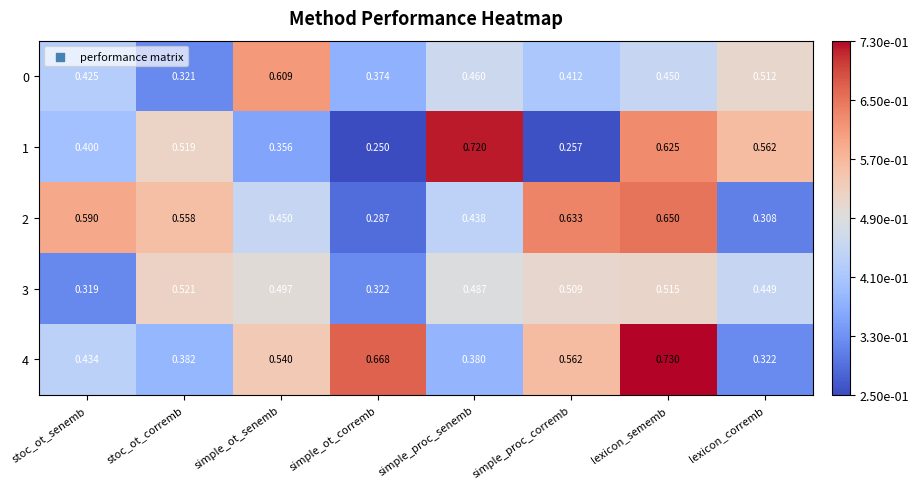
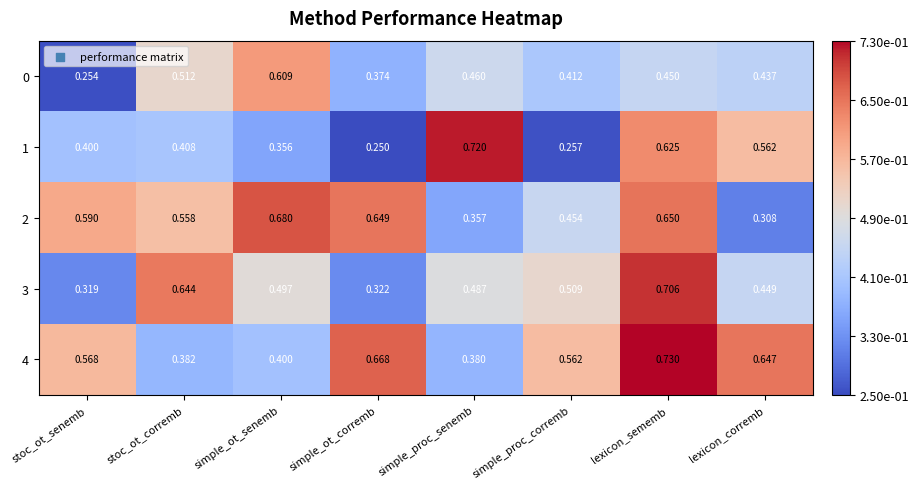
  {
    "0": {
-     "stoc_ot_senemb": 0.425,
-     "stoc_ot_corremb": 0.321,
+     "stoc_ot_senemb": 0.254,
+     "stoc_ot_corremb": 0.512,
      "simple_ot_senemb": 0.609,
      "simple_ot_corremb": 0.374,
      "simple_proc_senemb": 0.460,
      "simple_proc_corremb": 0.412,
      "lexicon_sememb": 0.450,
-     "lexicon_corremb": 0.512
+     "lexicon_corremb": 0.437
    },
    "1": {
      "stoc_ot_senemb": 0.400,
-     "stoc_ot_corremb": 0.519,
+     "stoc_ot_corremb": 0.408,
      "simple_ot_senemb": 0.356,
      "simple_ot_corremb": 0.250,
      "simple_proc_senemb": 0.720,
      "simple_proc_corremb": 0.257,
      "lexicon_sememb": 0.625,
      "lexicon_corremb": 0.562
    },
    "2": {
      "stoc_ot_senemb": 0.590,
      "stoc_ot_corremb": 0.558,
-     "simple_ot_senemb": 0.450,
-     "simple_ot_corremb": 0.287,
-     "simple_proc_senemb": 0.438,
-     "simple_proc_corremb": 0.633,
+     "simple_ot_senemb": 0.680,
+     "simple_ot_corremb": 0.649,
+     "simple_proc_senemb": 0.357,
+     "simple_proc_corremb": 0.454,
      "lexicon_sememb": 0.650,
      "lexicon_corremb": 0.308
    },
    "3": {
      "stoc_ot_senemb": 0.319,
-     "stoc_ot_corremb": 0.521,
+     "stoc_ot_corremb": 0.644,
      "simple_ot_corremb": 0.322,
      "simple_proc_corremb": 0.509,
-     "lexicon_sememb": 0.515,
+     "lexicon_sememb": 0.706,
      "lexicon_corremb": 0.449
    },
    "4": {
-     "stoc_ot_senemb": 0.434,
+     "stoc_ot_senemb": 0.568,
      "stoc_ot_corremb": 0.382,
-     "simple_ot_senemb": 0.540,
+     "simple_ot_senemb": 0.400,
      "simple_ot_corremb": 0.668,
      "simple_proc_senemb": 0.380,
      "simple_proc_corremb": 0.562,
      "lexicon_sememb": 0.730,
-     "lexicon_corremb": 0.322
+     "lexicon_corremb": 0.647
    }
  }
